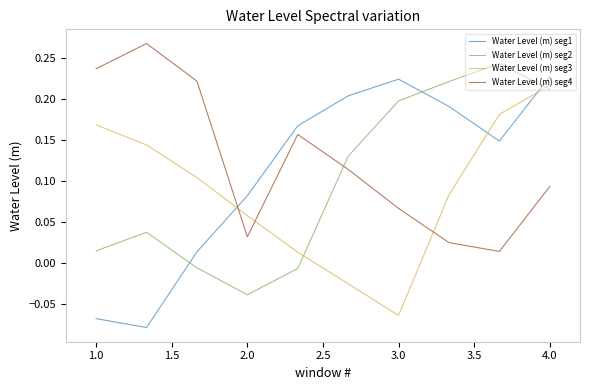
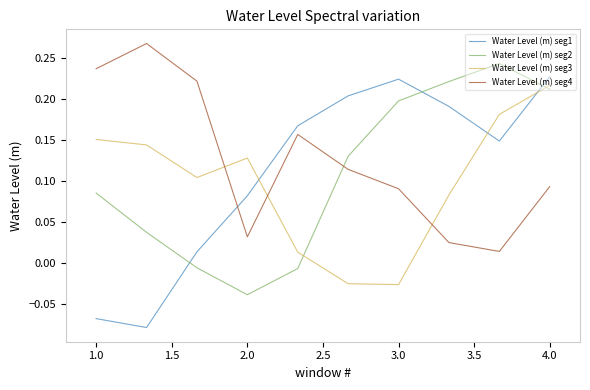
  {
    "Water Level (m) seg1": {
      "1.0": -0.07,
      "2.0": 0.08,
      "3.0": 0.22
    },
    "Water Level (m) seg2": {
-     "1.0": 0.02,
+     "1.0": 0.09,
      "2.0": -0.04,
      "3.0": 0.20
    },
    "Water Level (m) seg3": {
-     "1.0": 0.17,
-     "2.0": 0.06,
-     "3.0": -0.06
+     "1.0": 0.15,
+     "2.0": 0.13,
+     "3.0": -0.03
    },
    "Water Level (m) seg4": {
      "1.0": 0.24,
      "2.0": 0.03,
-     "3.0": 0.07,
+     "3.0": 0.09,
      "4.0": 0.09
    }
  }
